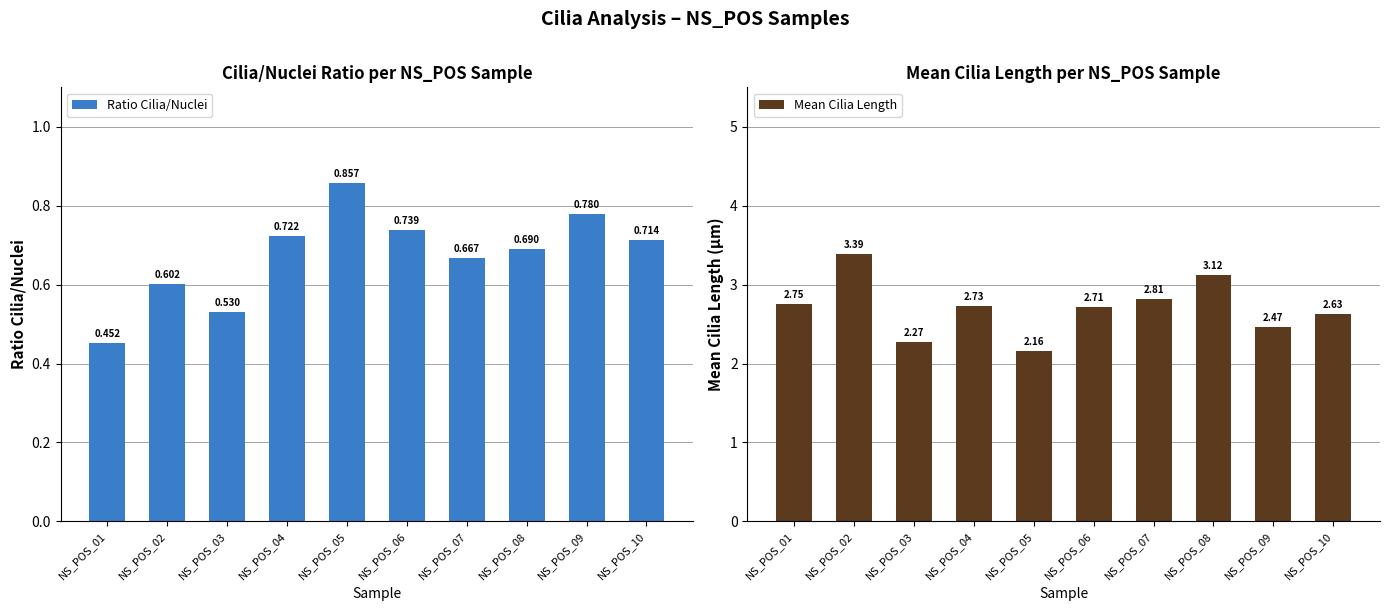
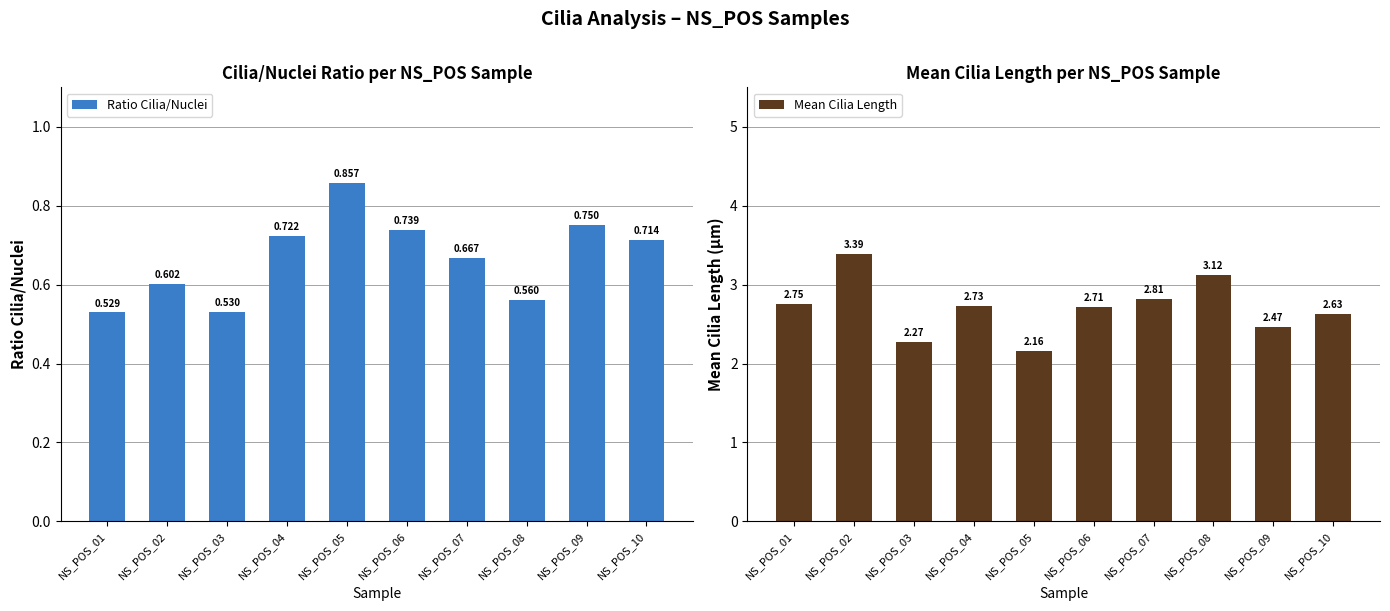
  {
    "Cilia/Nuclei Ratio per NS_POS Sample": {
-     "NS_POS_01": 0.452,
+     "NS_POS_01": 0.529,
      "NS_POS_02": 0.602,
      "NS_POS_03": 0.530,
      "NS_POS_04": 0.722,
      "NS_POS_05": 0.857,
      "NS_POS_06": 0.739,
      "NS_POS_07": 0.667,
-     "NS_POS_08": 0.690,
-     "NS_POS_09": 0.780,
+     "NS_POS_08": 0.560,
+     "NS_POS_09": 0.750,
      "NS_POS_10": 0.714
    },
    "Mean Cilia Length per NS_POS Sample": {
      "NS_POS_01": 2.75,
      "NS_POS_02": 3.39,
      "NS_POS_03": 2.27,
      "NS_POS_04": 2.73,
      "NS_POS_05": 2.16,
      "NS_POS_06": 2.71,
      "NS_POS_07": 2.81,
      "NS_POS_08": 3.12,
      "NS_POS_09": 2.47,
      "NS_POS_10": 2.63
    }
  }
